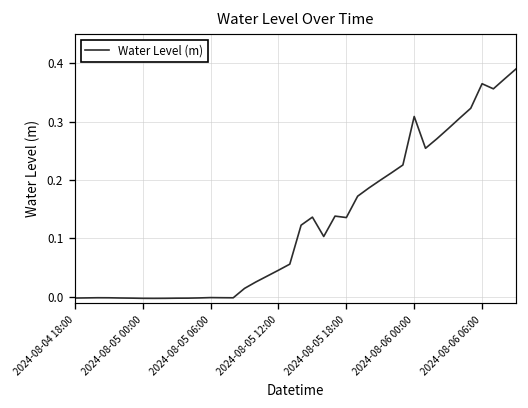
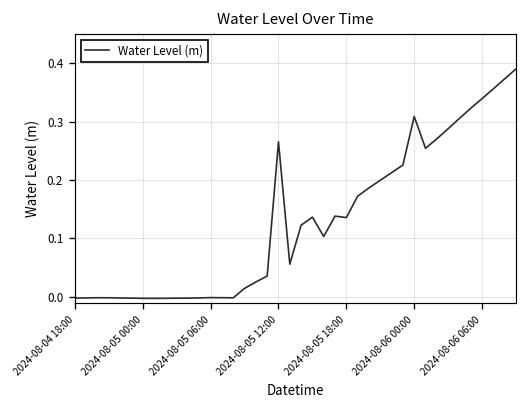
  {
    "2024-08-04 18:00": 0.00,
    "2024-08-05 00:00": 0.00,
    "2024-08-05 06:00": 0.00,
-   "2024-08-05 12:00": 0.05,
+   "2024-08-05 12:00": 0.27,
    "2024-08-05 18:00": 0.14,
    "2024-08-06 00:00": 0.31,
-   "2024-08-06 06:00": 0.36
+   "2024-08-06 06:00": 0.34
  }
